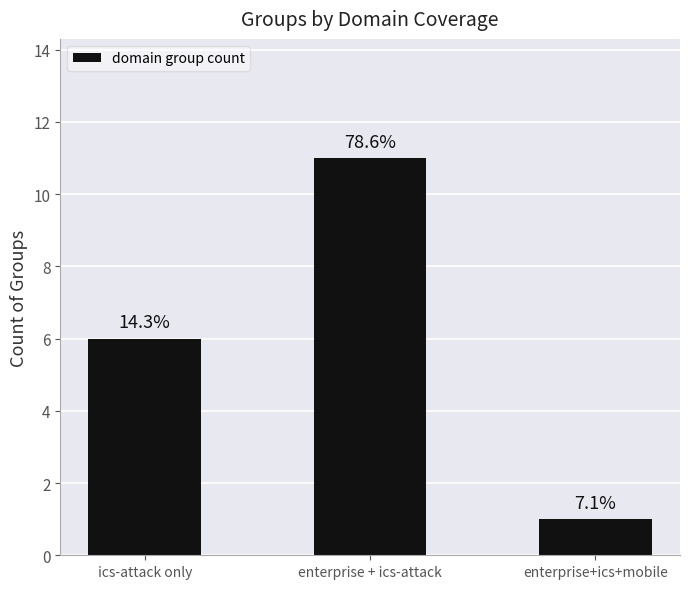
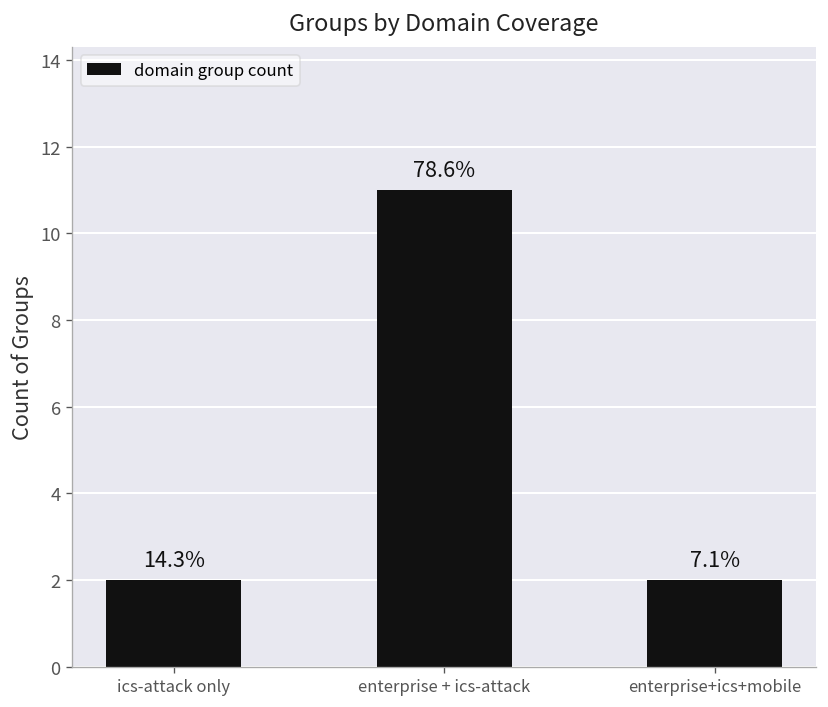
  {
-   "ics-attack only": 6,
-   "enterprise+ics+mobile": 1
+   "ics-attack only": 2,
+   "enterprise+ics+mobile": 2
  }
